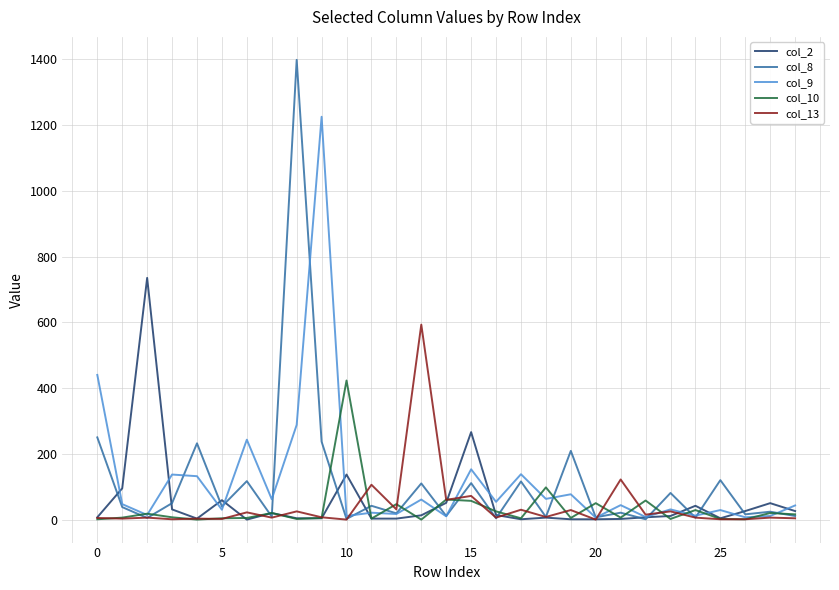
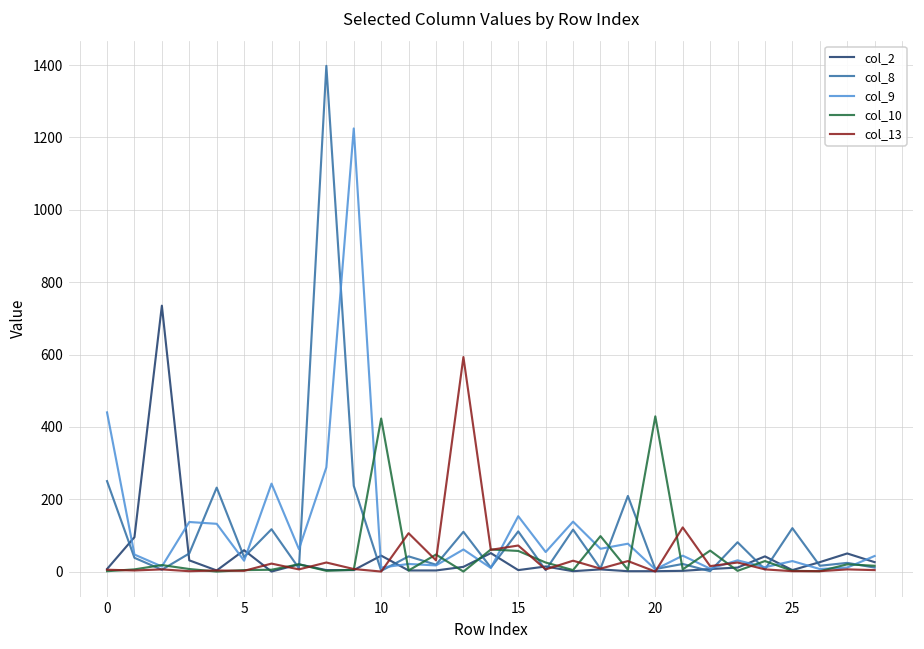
  {
    "col_2": {
      "5": 60,
-     "10": 140,
-     "15": 270
+     "10": 40,
+     "15": 0
    },
    "col_8": {
      "0": 250,
      "5": 40,
      "15": 110,
      "25": 120
    },
    "col_9": {
      "0": 440,
      "5": 30,
      "10": 10,
      "15": 150,
      "25": 30
    },
    "col_10": {
      "10": 420,
      "15": 60,
-     "20": 50
+     "20": 430
    },
    "col_13": {
      "15": 70
    }
  }
